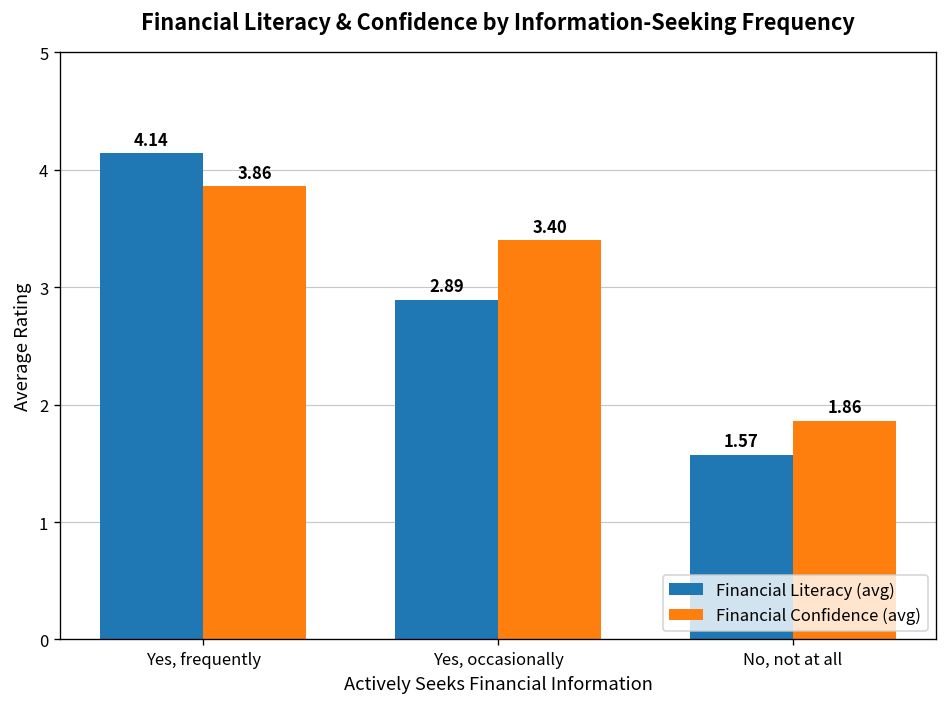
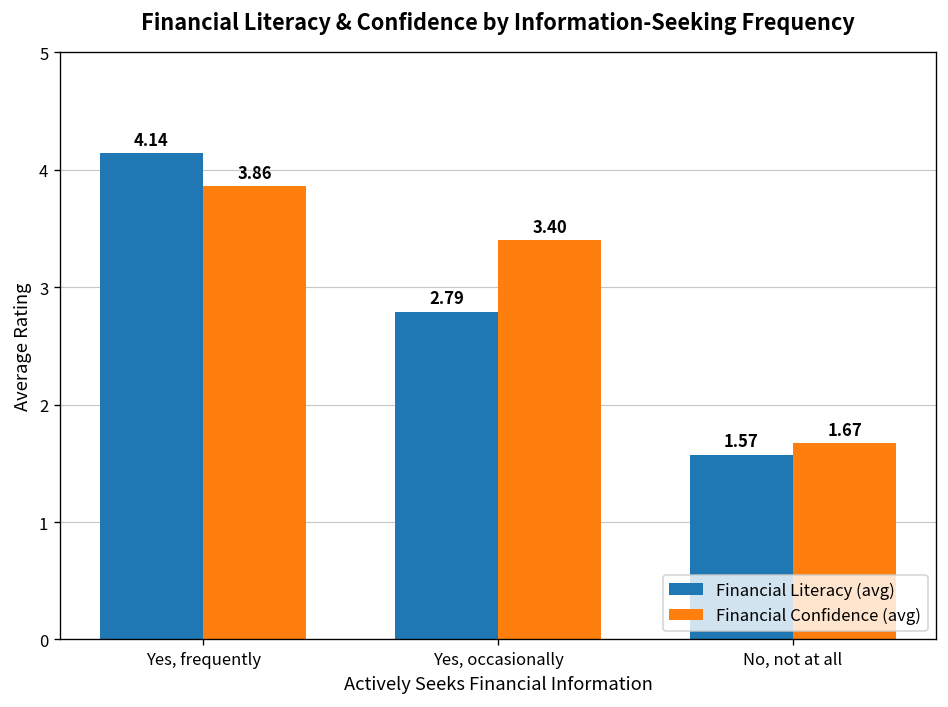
  {
    "Financial Literacy (avg)": {
      "Yes, frequently": 4.14,
-     "Yes, occasionally": 2.89,
+     "Yes, occasionally": 2.79,
      "No, not at all": 1.57
    },
    "Financial Confidence (avg)": {
      "Yes, frequently": 3.86,
      "Yes, occasionally": 3.40,
-     "No, not at all": 1.86
+     "No, not at all": 1.67
    }
  }
